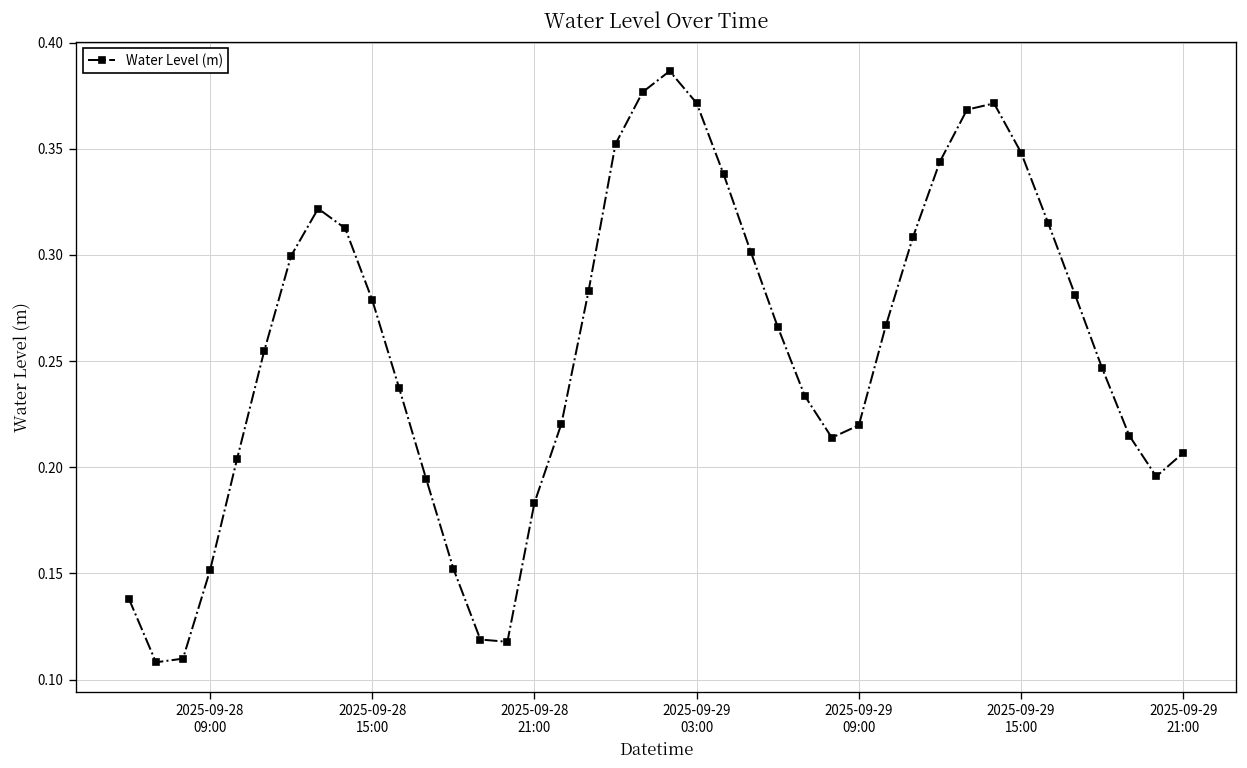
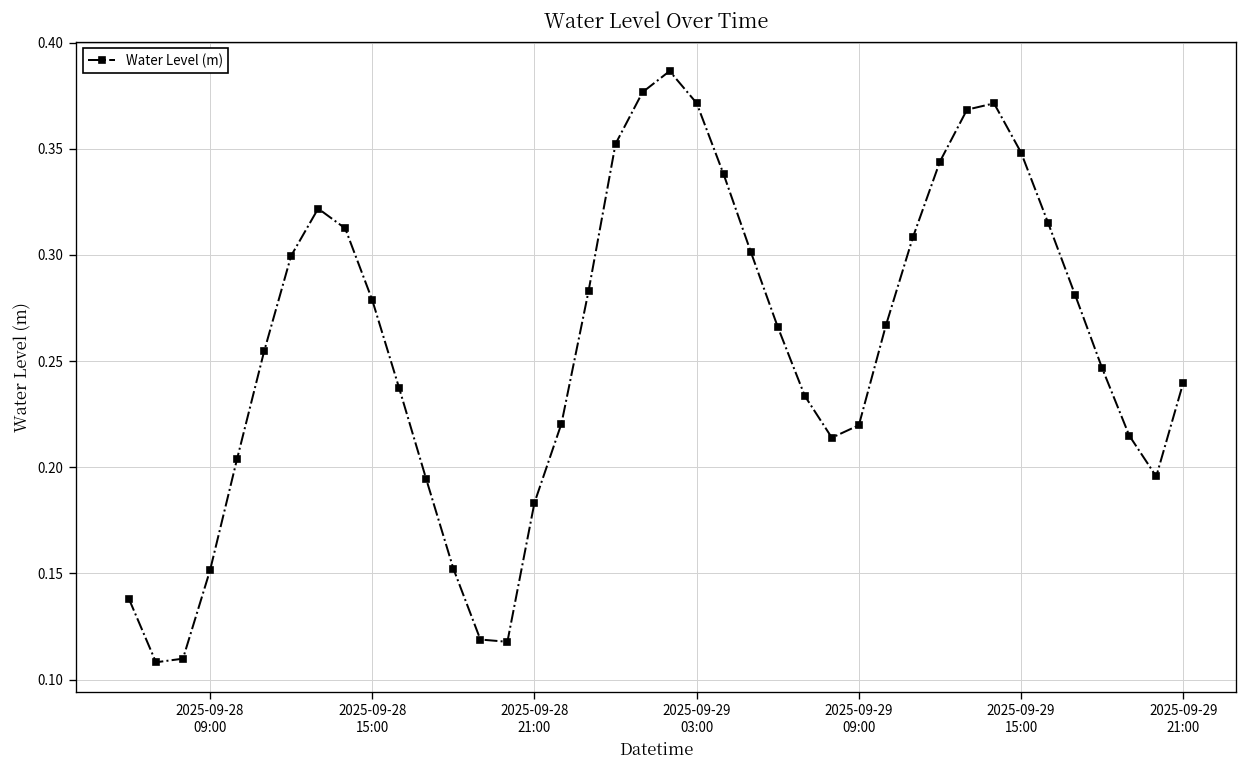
  {
    "2025-09-28 09:00": 0.151,
    "2025-09-28 15:00": 0.279,
    "2025-09-28 21:00": 0.183,
    "2025-09-29 03:00": 0.371,
    "2025-09-29 09:00": 0.220,
    "2025-09-29 15:00": 0.348,
-   "2025-09-29 21:00": 0.207
+   "2025-09-29 21:00": 0.240
  }
